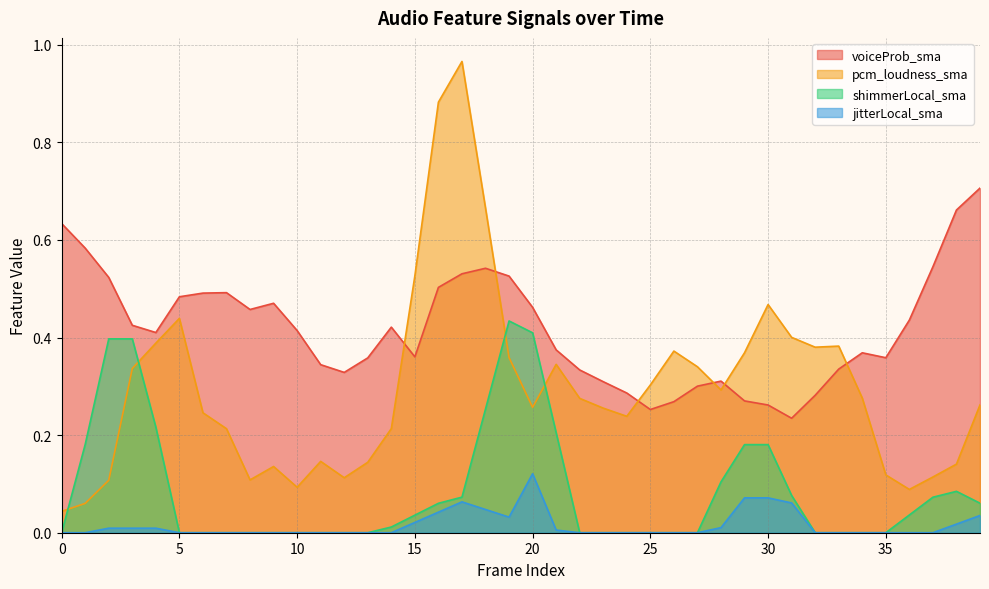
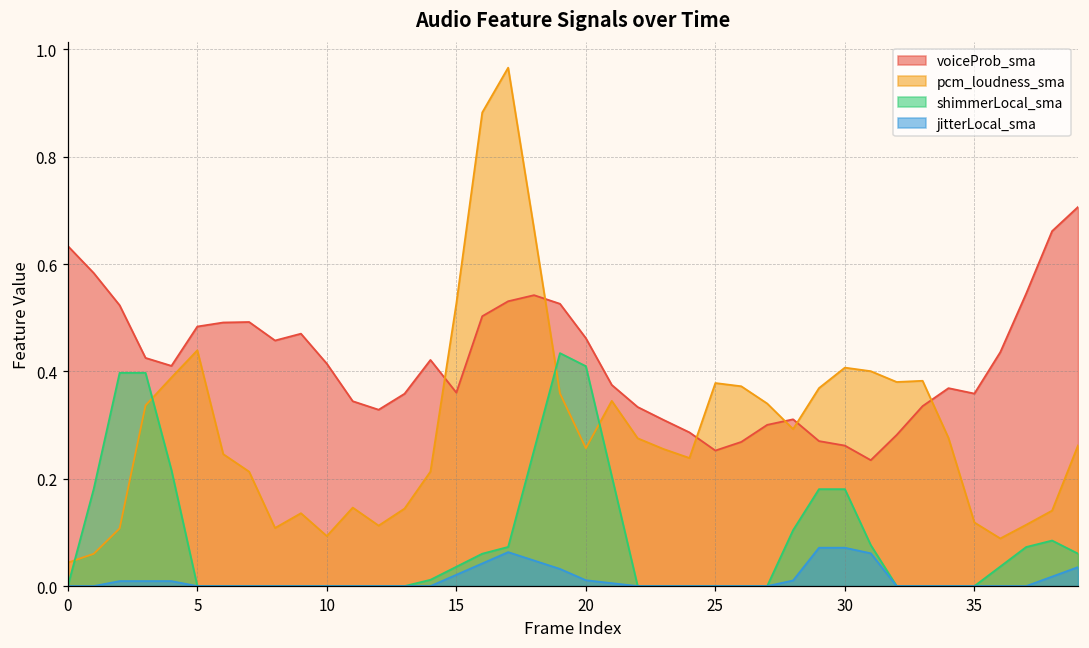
  {
    "voiceProb_sma": {
      "0": 0.63,
      "5": 0.48,
      "10": 0.41,
      "15": 0.36,
      "20": 0.46,
      "25": 0.25,
      "30": 0.26,
      "35": 0.36
    },
    "pcm_loudness_sma": {
      "0": 0.04,
      "5": 0.44,
      "10": 0.09,
      "15": 0.53,
      "20": 0.26,
-     "25": 0.30,
-     "30": 0.47,
+     "25": 0.38,
+     "30": 0.41,
      "35": 0.12
    },
    "shimmerLocal_sma": {
      "15": 0.04,
      "20": 0.41,
      "30": 0.18
    },
    "jitterLocal_sma": {
      "15": 0.02,
-     "20": 0.12,
+     "20": 0.01,
      "30": 0.07
    }
  }
